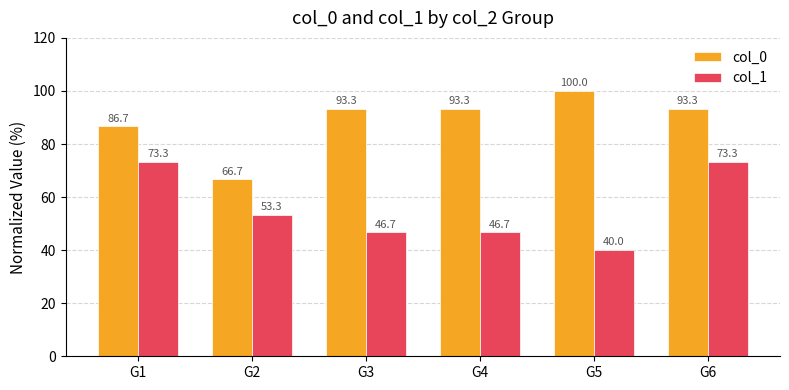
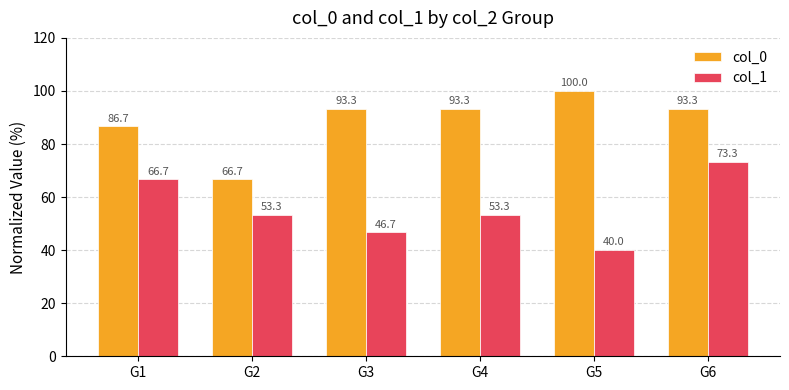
  {
    "col_0": {
      "G1": 86.7,
      "G2": 66.7,
      "G3": 93.3,
      "G4": 93.3,
      "G5": 100.0,
      "G6": 93.3
    },
    "col_1": {
-     "G1": 73.3,
+     "G1": 66.7,
      "G2": 53.3,
      "G3": 46.7,
-     "G4": 46.7,
+     "G4": 53.3,
      "G5": 40.0,
      "G6": 73.3
    }
  }
